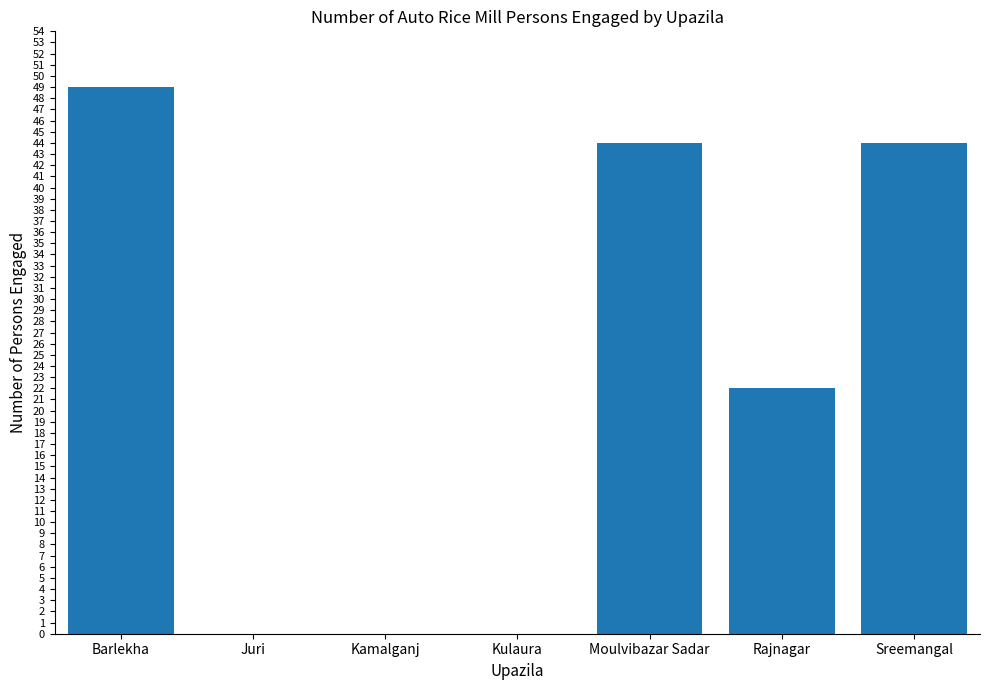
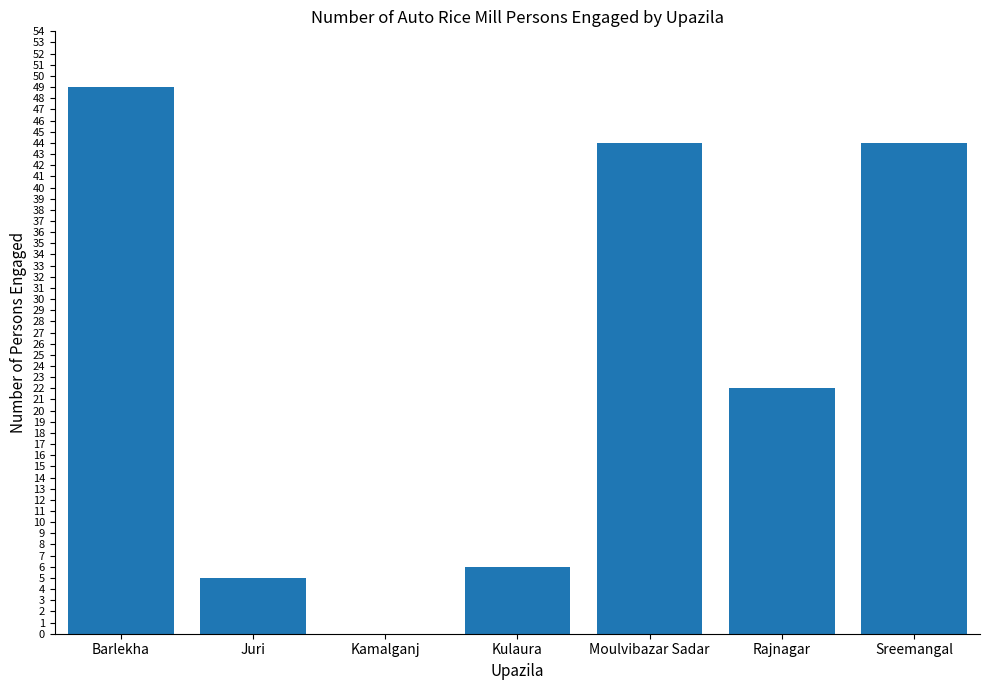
  {
    "Barlekha": 49,
-   "Juri": 0,
+   "Juri": 5,
    "Kamalganj": 0,
-   "Kulaura": 0,
+   "Kulaura": 6,
    "Moulvibazar Sadar": 44,
    "Rajnagar": 22,
    "Sreemangal": 44
  }
